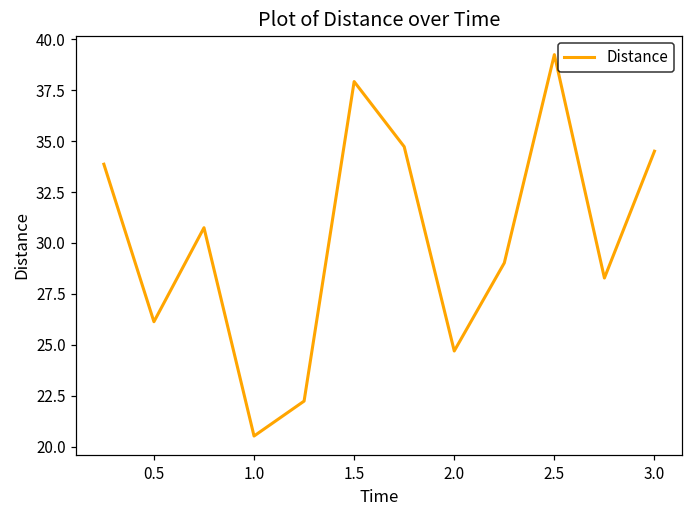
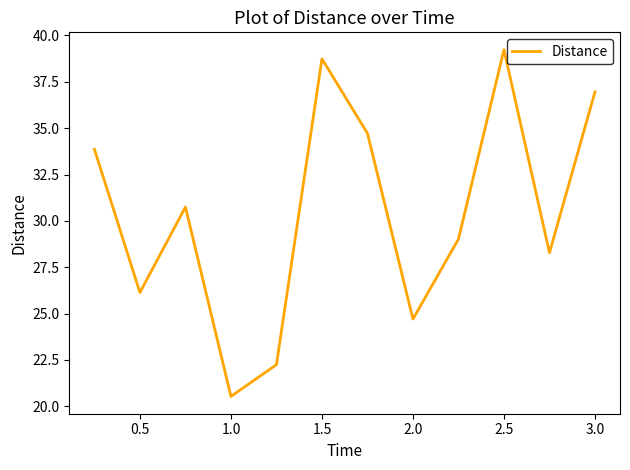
  {
    "0.5": 26.1,
    "1.0": 20.5,
-   "1.5": 37.9,
+   "1.5": 38.7,
    "2.0": 24.7,
    "2.5": 39.2,
-   "3.0": 34.5
+   "3.0": 37.0
  }
